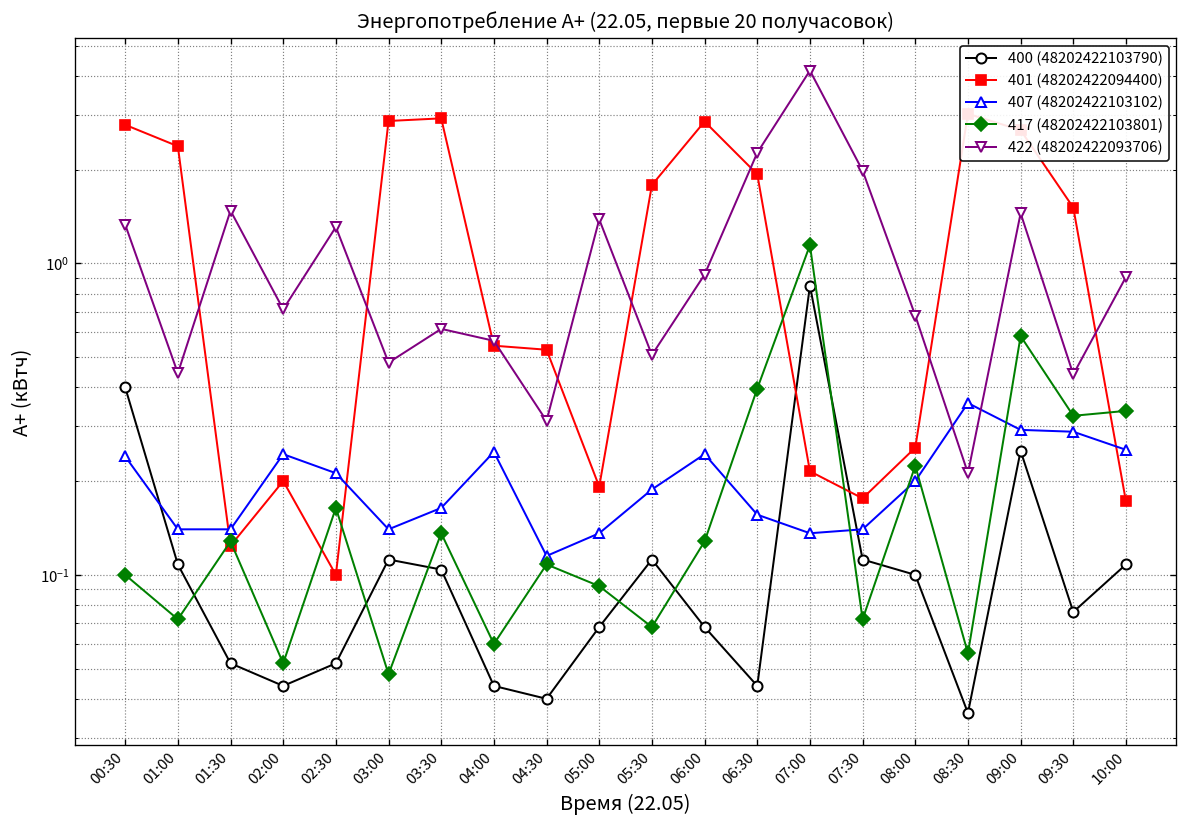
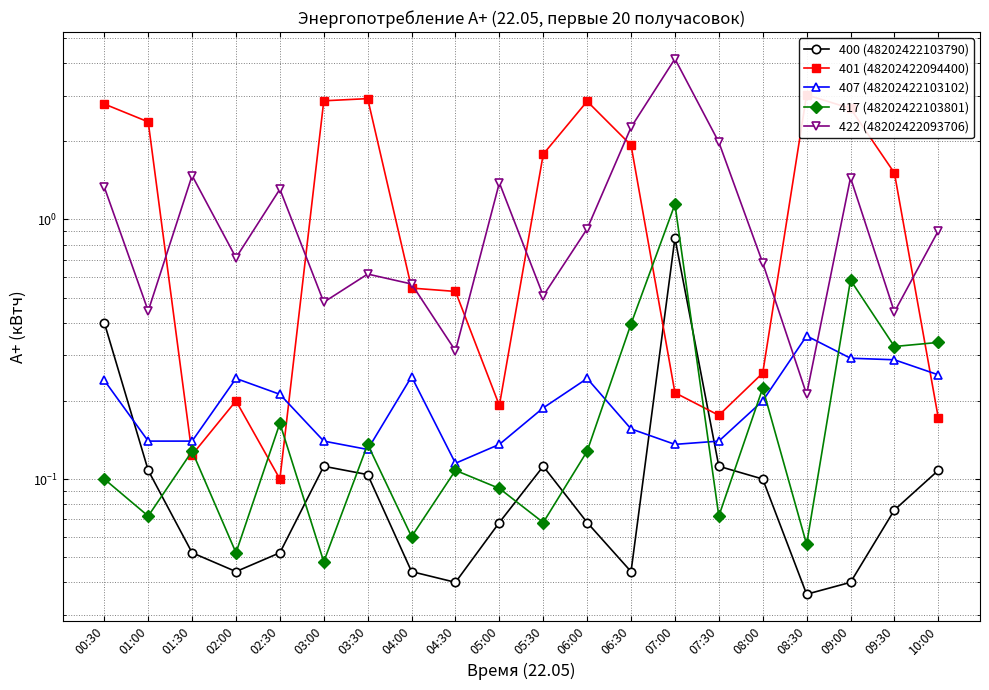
  {
    "400 (48202422103790)": {
      "00:30": 0.40,
      "01:00": 0.11,
      "01:30": 0.052,
      "02:00": 0.044,
      "02:30": 0.052,
      "03:00": 0.11,
      "03:30": 0.104,
      "04:00": 0.044,
      "04:30": 0.04,
      "05:00": 0.068,
      "05:30": 0.11,
      "06:00": 0.068,
      "06:30": 0.044,
      "07:00": 0.85,
      "07:30": 0.11,
      "08:00": 0.10,
      "08:30": 0.036,
-     "09:00": 0.25,
+     "09:00": 0.04,
      "09:30": 0.076,
      "10:00": 0.11
    },
    "401 (48202422094400)": {
      "00:30": 2.8,
      "01:00": 2.4,
      "01:30": 0.12,
      "02:00": 0.20,
      "02:30": 0.10,
      "03:00": 2.9,
      "03:30": 2.9,
      "04:00": 0.54,
      "04:30": 0.53,
      "05:00": 0.19,
      "05:30": 1.8,
      "06:00": 2.9,
      "06:30": 1.9,
      "07:00": 0.22,
      "07:30": 0.18,
      "08:00": 0.26,
      "09:30": 1.5,
      "10:00": 0.17
    },
    "407 (48202422103102)": {
      "00:30": 0.24,
      "01:00": 0.14,
      "01:30": 0.14,
      "02:00": 0.24,
      "02:30": 0.21,
      "03:00": 0.14,
-     "03:30": 0.16,
+     "03:30": 0.13,
      "04:00": 0.25,
      "04:30": 0.12,
      "05:00": 0.14,
      "05:30": 0.19,
      "06:00": 0.24,
      "06:30": 0.16,
      "07:00": 0.14,
      "07:30": 0.14,
      "08:00": 0.20,
      "08:30": 0.36,
      "09:00": 0.29,
      "09:30": 0.29,
      "10:00": 0.25
    },
    "417 (48202422103801)": {
      "00:30": 0.10,
      "01:00": 0.072,
      "01:30": 0.13,
      "02:00": 0.052,
      "02:30": 0.16,
      "03:00": 0.048,
      "03:30": 0.14,
      "04:00": 0.06,
      "04:30": 0.11,
      "05:00": 0.09,
      "05:30": 0.068,
      "06:00": 0.13,
      "06:30": 0.40,
      "07:00": 1.1,
      "07:30": 0.072,
      "08:00": 0.22,
      "08:30": 0.056,
      "09:00": 0.58,
      "09:30": 0.32,
      "10:00": 0.34
    },
    "422 (48202422093706)": {
      "00:30": 1.3,
      "01:00": 0.44,
      "01:30": 1.5,
      "02:00": 0.71,
      "02:30": 1.3,
      "03:00": 0.48,
      "03:30": 0.62,
      "04:00": 0.56,
      "04:30": 0.31,
      "05:00": 1.4,
      "05:30": 0.51,
      "06:00": 0.92,
      "06:30": 2.3,
      "07:00": 4.2,
      "07:30": 2.0,
      "08:00": 0.68,
      "08:30": 0.21,
      "09:00": 1.4,
      "09:30": 0.44,
      "10:00": 0.90
    }
  }
